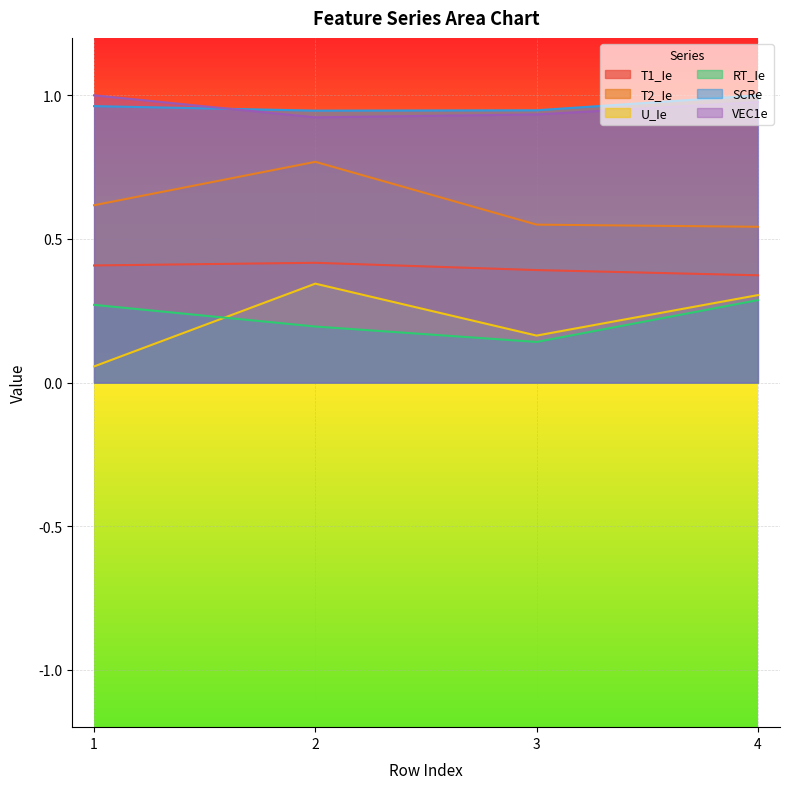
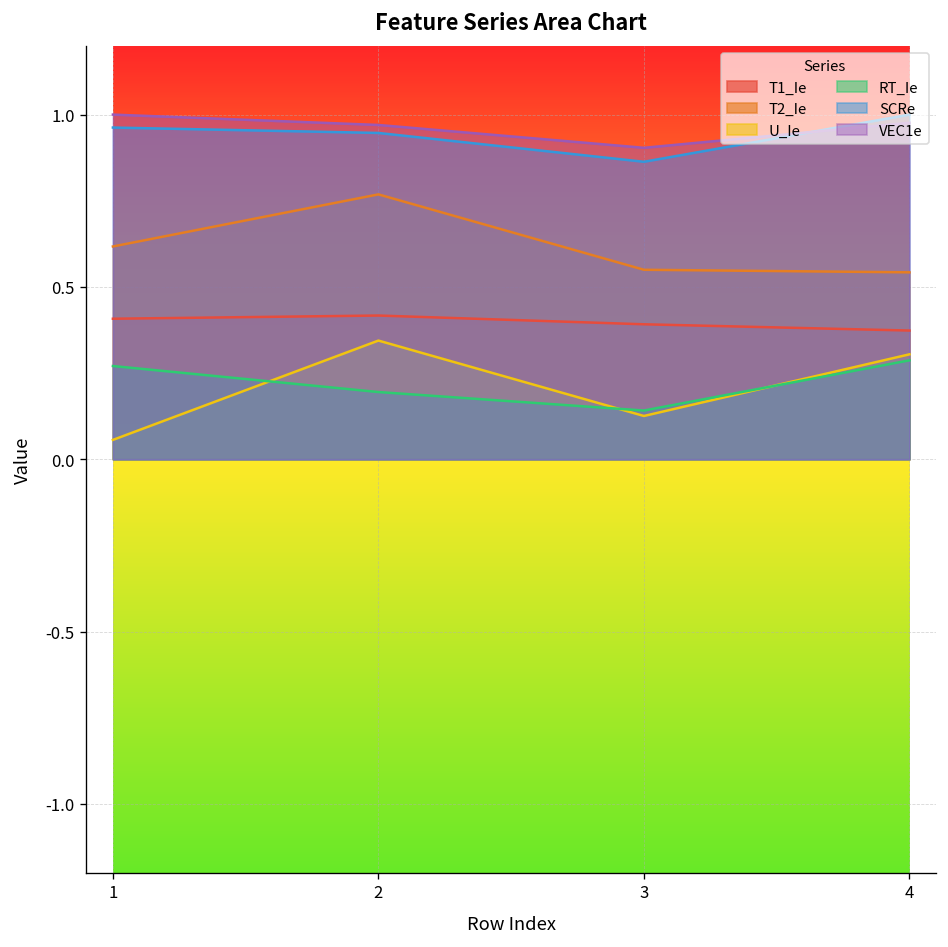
  {
    "U_Ie": {
      "1": 0.06,
      "2": 0.34,
-     "3": 0.16,
+     "3": 0.13,
      "4": 0.30
    },
    "RT_Ie": {
      "1": 0.27,
      "2": 0.19,
      "3": 0.14,
      "4": 0.29
    },
    "SCRe": {
      "1": 0.96,
      "2": 0.95,
-     "3": 0.95
+     "3": 0.86
    },
    "VEC1e": {
      "1": 1.00,
-     "2": 0.92,
-     "3": 0.93
+     "2": 0.97,
+     "3": 0.90
    }
  }
